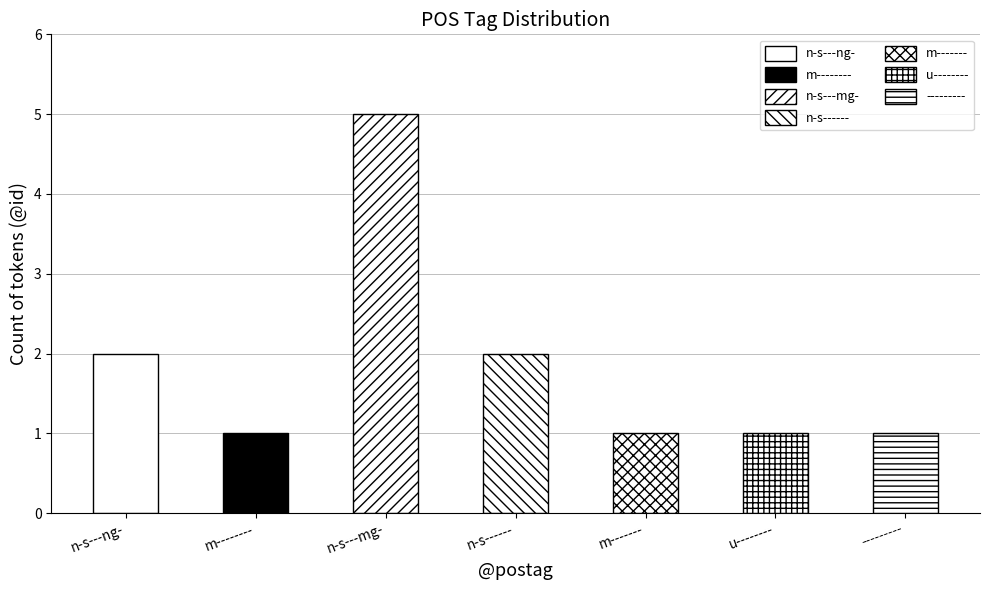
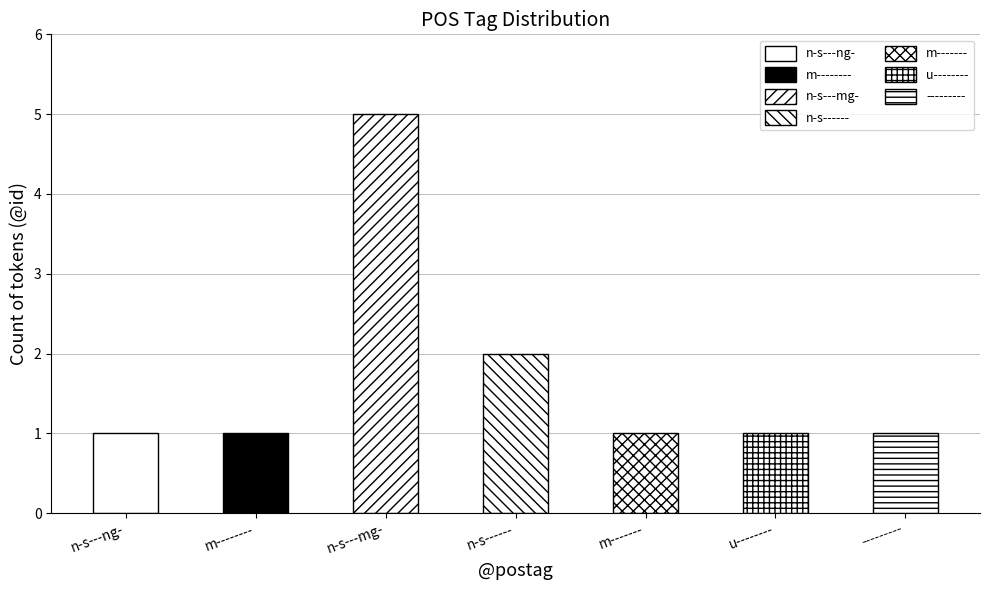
  {
-   "n-s---ng-": 2,
+   "n-s---ng-": 1,
    "m--------": 1,
    "n-s---mg-": 5,
    "n-s------": 2,
    "m-------": 1,
    "u--------": 1,
    "---------": 1
  }
